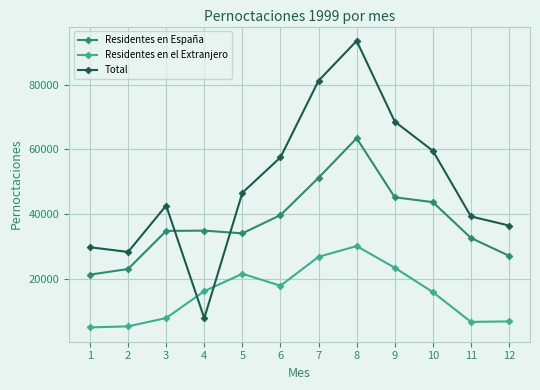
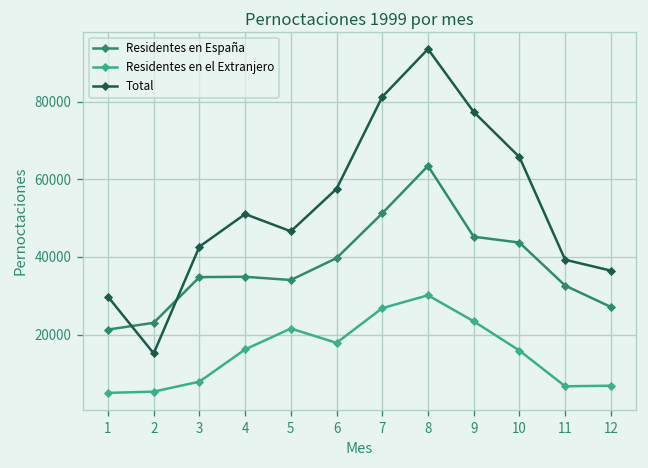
  {
    "Total": {
      "1": 30000,
-     "2": 28000,
+     "2": 15000,
      "3": 43000,
-     "4": 8000,
+     "4": 51000,
      "5": 47000,
      "6": 58000,
      "7": 81000,
      "8": 94000,
-     "9": 69000,
-     "10": 60000,
+     "9": 77000,
+     "10": 66000,
      "11": 39000,
      "12": 36000
    }
  }
